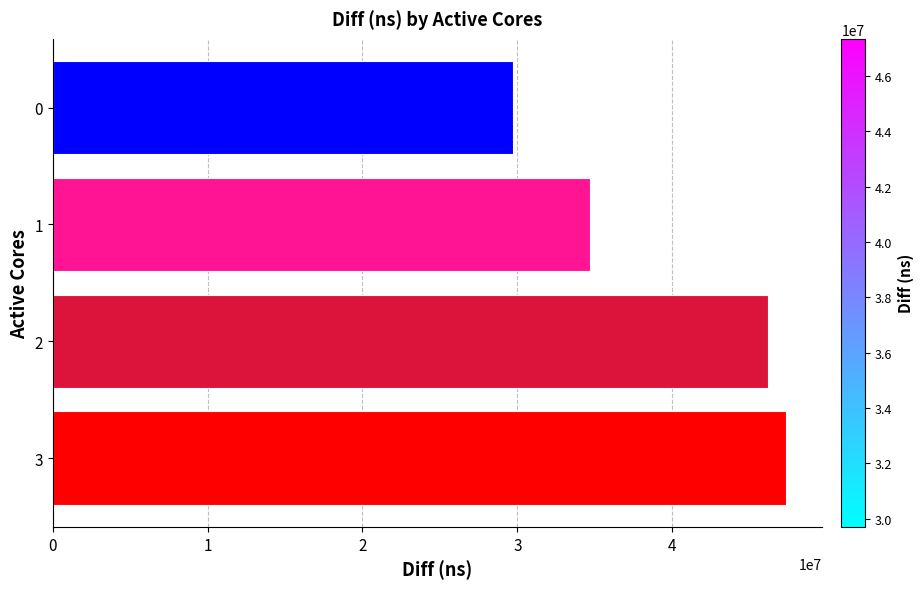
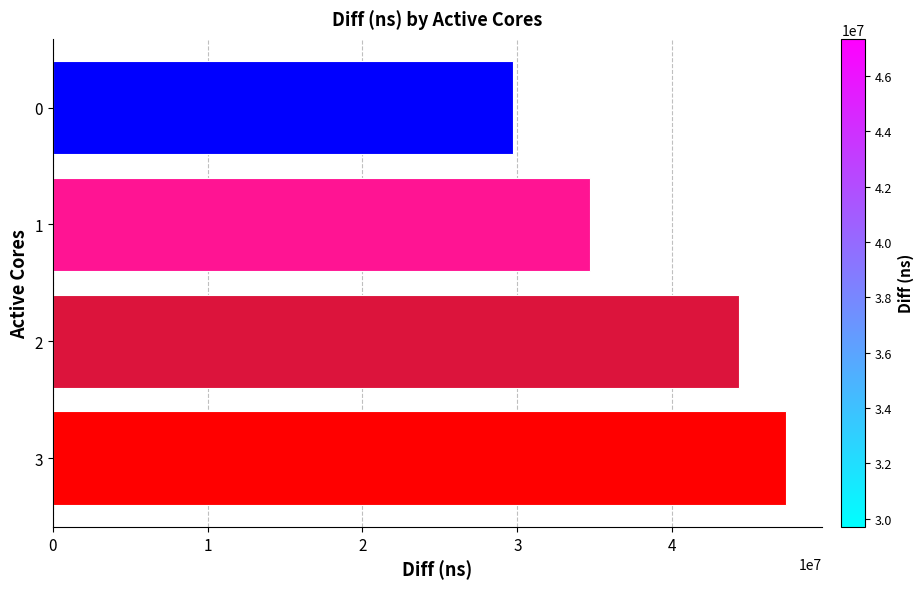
  {
    "0": 29700000,
    "1": 34700000,
-   "2": 46200000,
+   "2": 44300000,
    "3": 47300000
  }
